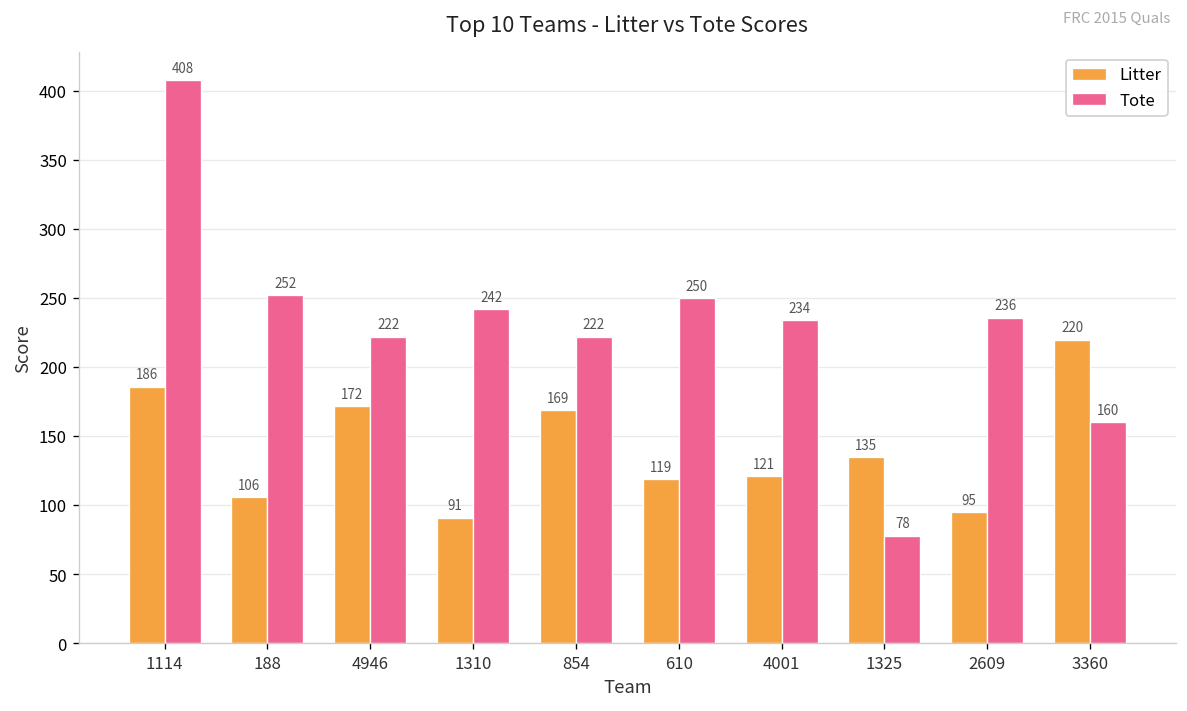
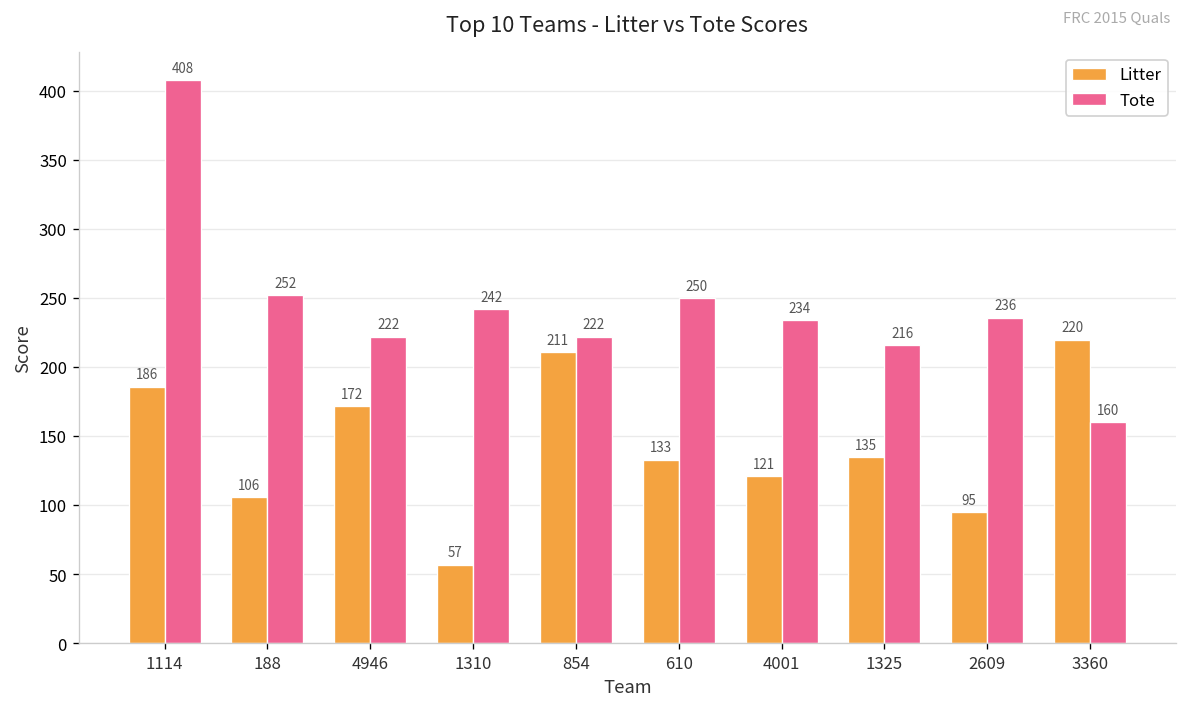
  {
    "Litter": {
      "1114": 186,
      "188": 106,
      "4946": 172,
-     "1310": 91,
-     "854": 169,
-     "610": 119,
+     "1310": 57,
+     "854": 211,
+     "610": 133,
      "4001": 121,
      "1325": 135,
      "2609": 95,
      "3360": 220
    },
    "Tote": {
      "1114": 408,
      "188": 252,
      "4946": 222,
      "1310": 242,
      "854": 222,
      "610": 250,
      "4001": 234,
-     "1325": 78,
+     "1325": 216,
      "2609": 236,
      "3360": 160
    }
  }
